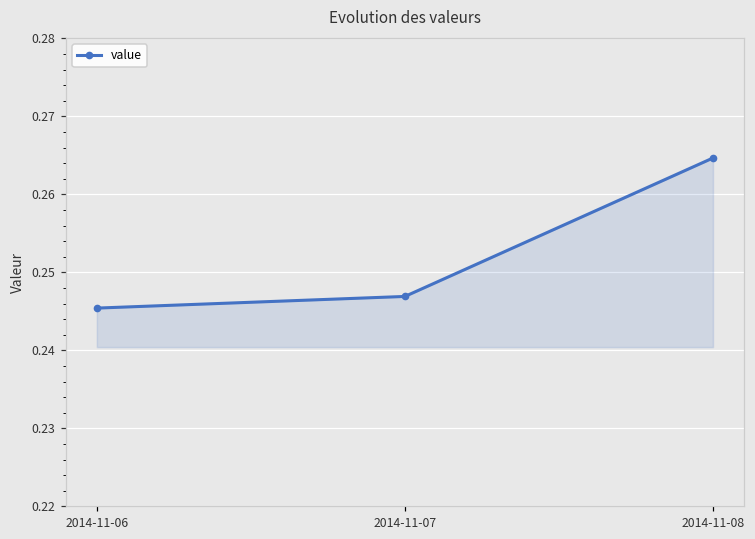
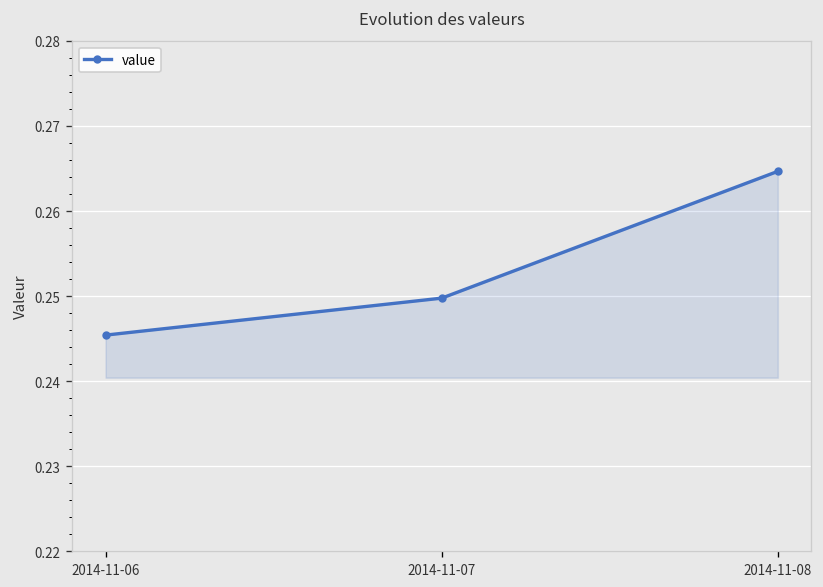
  {
    "2014-11-06": 0.245,
-   "2014-11-07": 0.247,
+   "2014-11-07": 0.250,
    "2014-11-08": 0.265
  }
